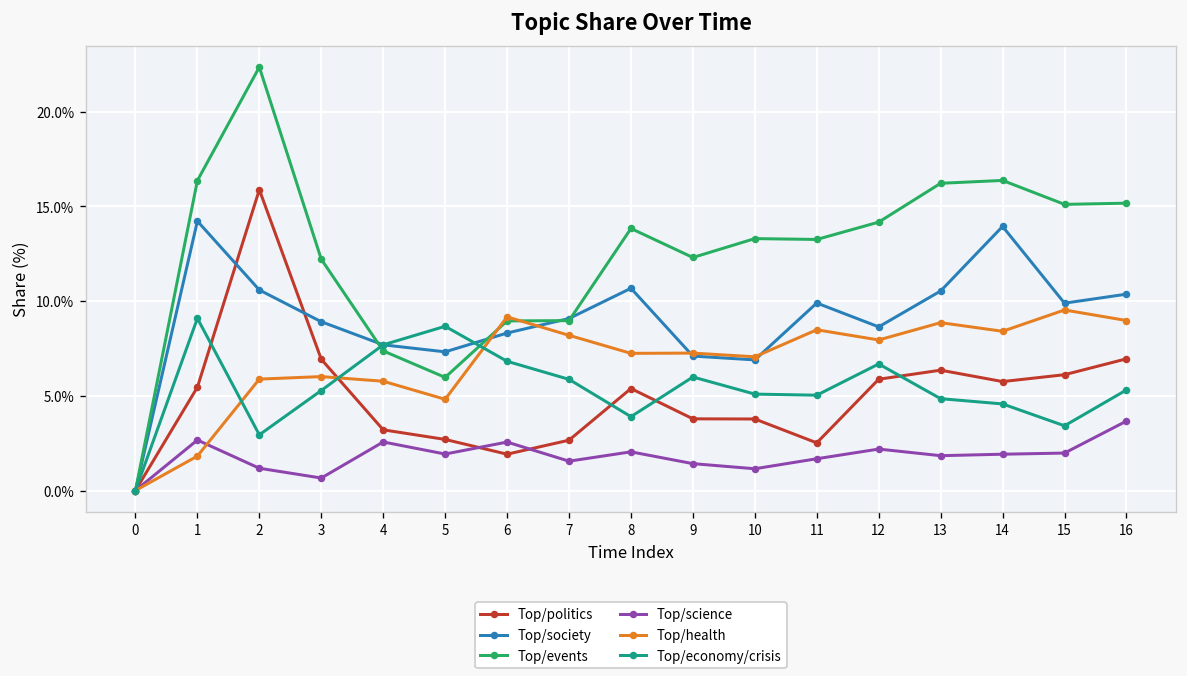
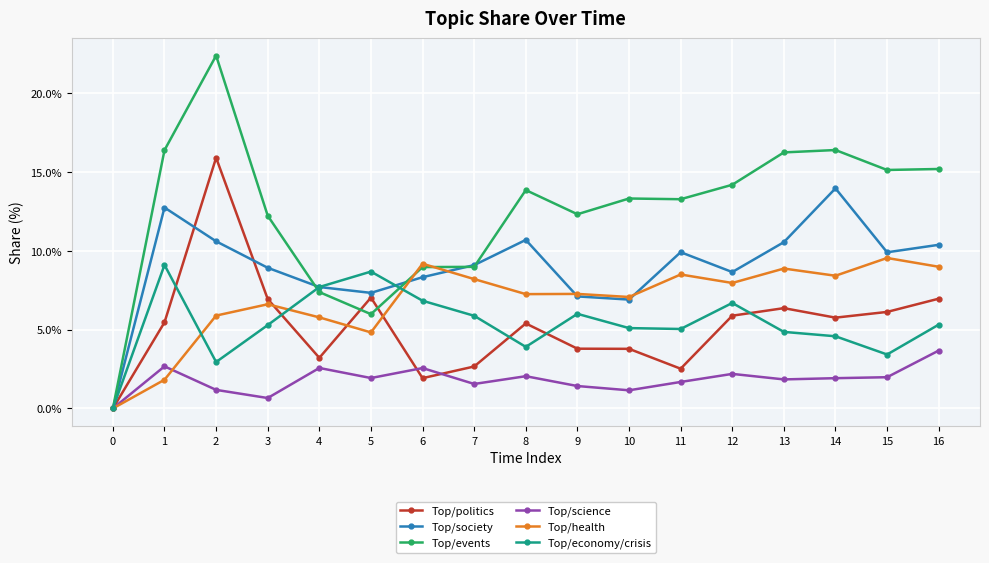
  {
    "Top/politics": {
      "1": "5.5%",
      "2": "15.9%",
      "3": "6.9%",
      "4": "3.2%",
-     "5": "2.7%",
+     "5": "7.0%",
      "6": "1.9%",
      "7": "2.7%",
      "8": "5.4%",
      "9": "3.8%",
      "10": "3.8%",
      "11": "2.5%",
      "12": "5.9%",
      "13": "6.4%",
      "14": "5.8%",
      "15": "6.1%",
      "16": "7.0%"
    },
    "Top/society": {
-     "1": "14.2%",
+     "1": "12.7%",
      "2": "10.6%",
      "3": "8.9%",
      "5": "7.3%",
      "6": "8.3%",
      "8": "10.7%",
      "10": "6.9%",
      "11": "9.9%",
      "12": "8.6%",
      "13": "10.5%",
      "14": "13.9%",
      "15": "9.9%",
      "16": "10.4%"
    },
    "Top/science": {
      "1": "2.7%",
      "2": "1.2%",
      "3": "0.7%",
      "4": "2.6%",
      "5": "1.9%",
      "6": "2.6%",
      "7": "1.6%",
      "8": "2.0%",
      "9": "1.4%",
      "10": "1.1%",
      "11": "1.7%",
      "12": "2.2%",
      "13": "1.8%",
      "14": "1.9%",
      "15": "2.0%",
      "16": "3.7%"
    },
    "Top/health": {
      "1": "1.8%",
      "2": "5.9%",
-     "3": "6.0%",
+     "3": "6.6%",
      "4": "5.8%",
      "5": "4.8%",
      "6": "9.2%",
      "7": "8.2%",
      "8": "7.2%",
      "10": "7.1%",
      "11": "8.5%",
      "12": "7.9%",
      "13": "8.9%",
      "14": "8.4%",
      "15": "9.5%",
      "16": "9.0%"
    }
  }
